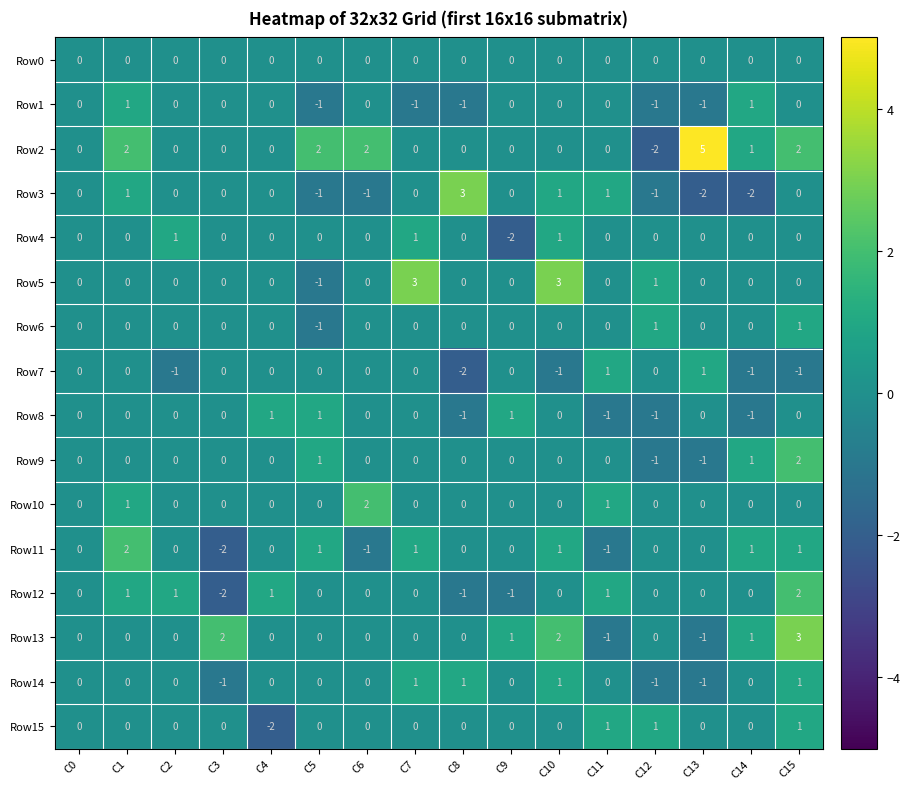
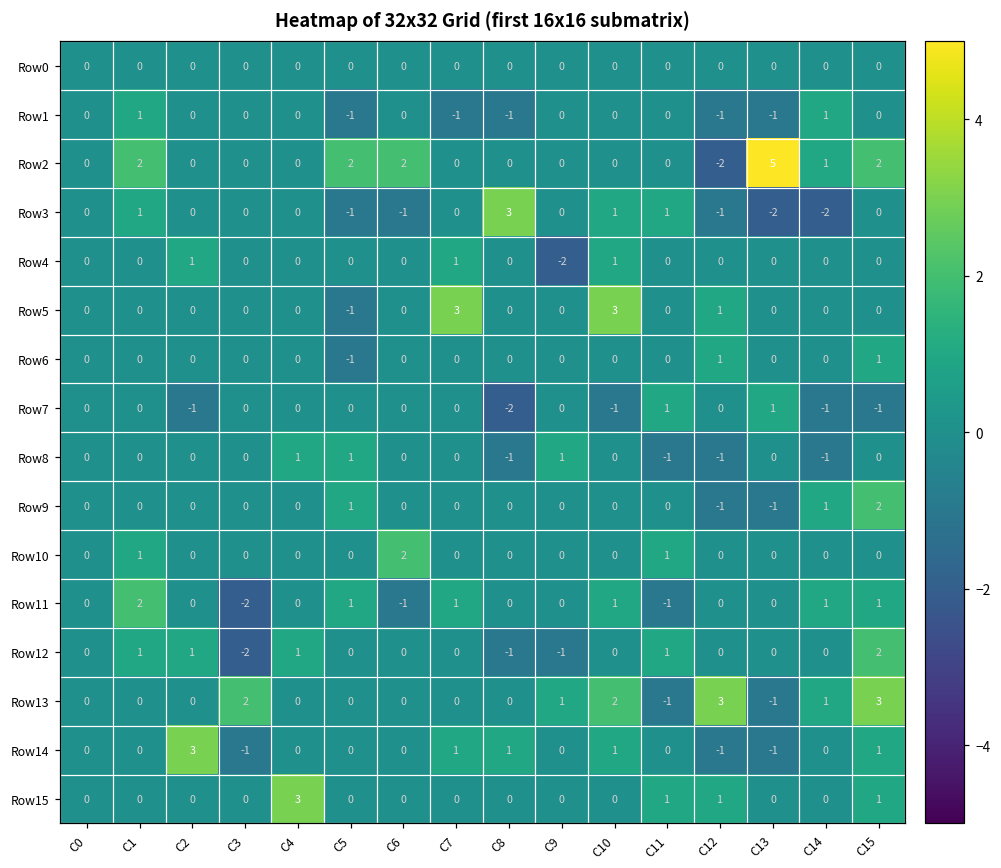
  {
    "Row13": {
      "C0": 0,
      "C1": 0,
      "C2": 0,
      "C3": 2,
      "C4": 0,
      "C5": 0,
      "C6": 0,
      "C7": 0,
      "C8": 0,
      "C9": 1,
      "C10": 2,
      "C11": -1,
-     "C12": 0,
+     "C12": 3,
      "C13": -1,
      "C14": 1,
      "C15": 3
    },
    "Row14": {
      "C0": 0,
      "C1": 0,
-     "C2": 0,
+     "C2": 3,
      "C3": -1,
      "C4": 0,
      "C5": 0,
      "C6": 0,
      "C7": 1,
      "C8": 1,
      "C9": 0,
      "C10": 1,
      "C11": 0,
      "C12": -1,
      "C13": -1,
      "C14": 0,
      "C15": 1
    },
    "Row15": {
      "C0": 0,
      "C1": 0,
      "C2": 0,
      "C3": 0,
-     "C4": -2,
+     "C4": 3,
      "C5": 0,
      "C6": 0,
      "C7": 0,
      "C8": 0,
      "C9": 0,
      "C10": 0,
      "C11": 1,
      "C12": 1,
      "C13": 0,
      "C14": 0,
      "C15": 1
    }
  }
